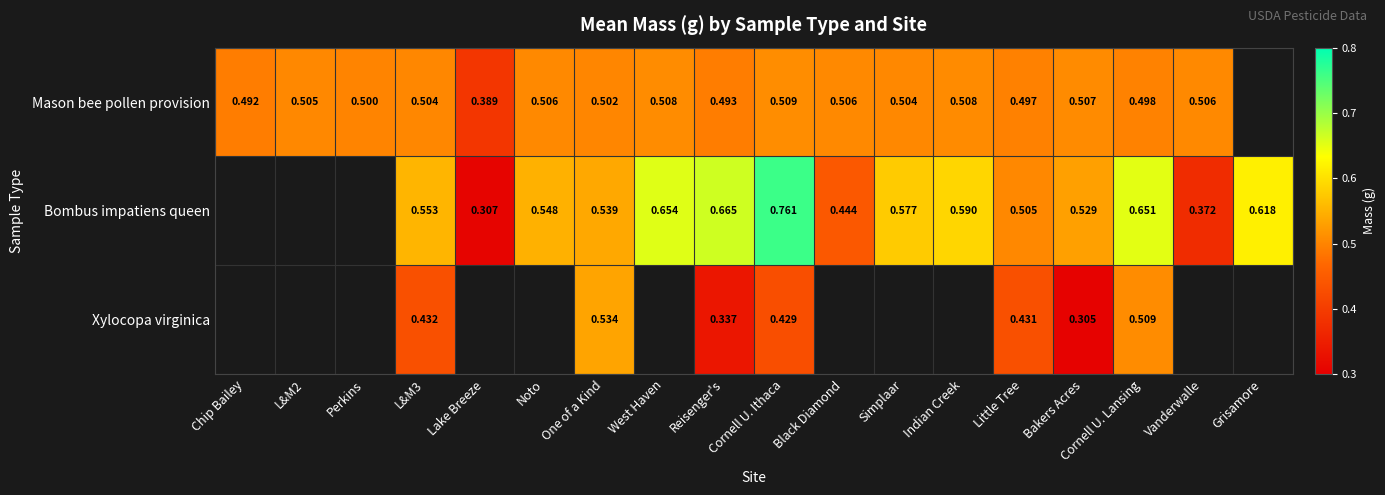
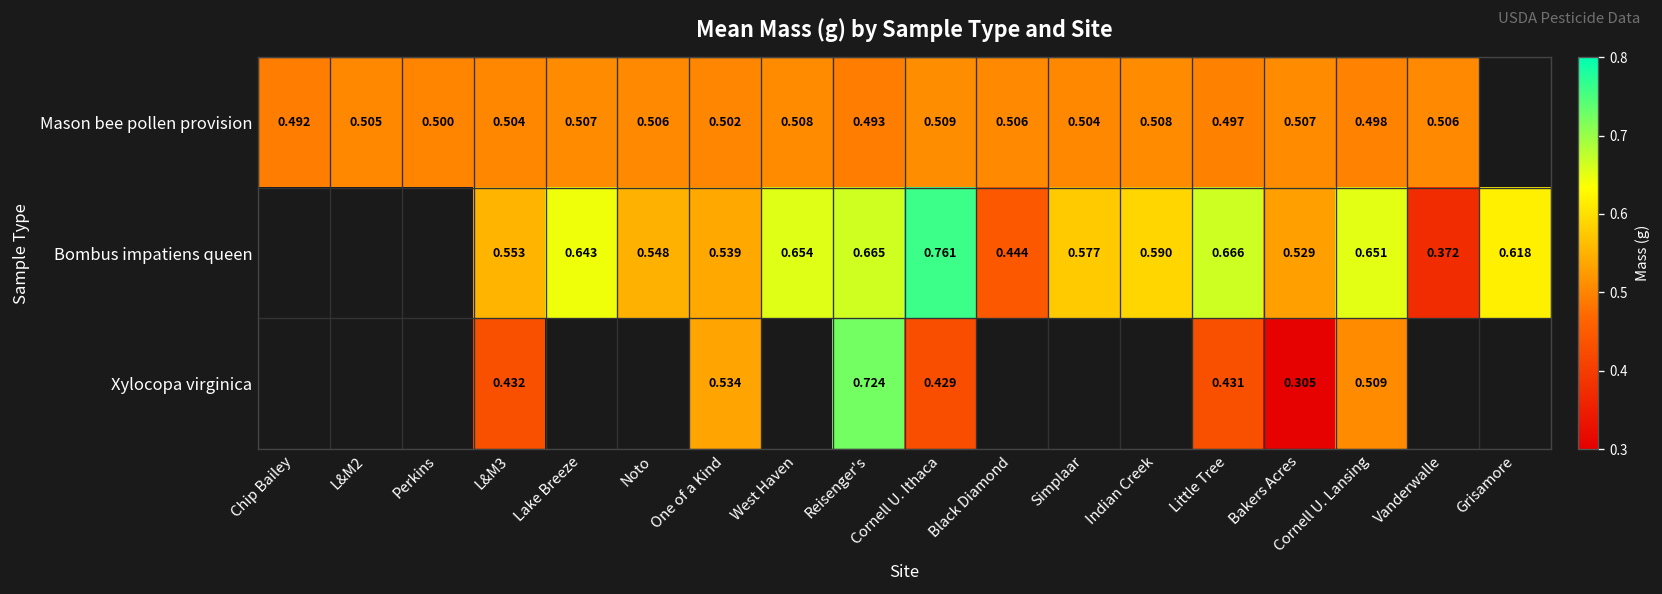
  {
    "Mason bee pollen provision": {
      "Chip Bailey": 0.492,
      "L&M2": 0.505,
      "Perkins": 0.500,
      "L&M3": 0.504,
-     "Lake Breeze": 0.389,
+     "Lake Breeze": 0.507,
      "Noto": 0.506,
      "One of a Kind": 0.502,
      "West Haven": 0.508,
      "Reisenger's": 0.493,
      "Cornell U. Ithaca": 0.509,
      "Black Diamond": 0.506,
      "Simplaar": 0.504,
      "Indian Creek": 0.508,
      "Little Tree": 0.497,
      "Bakers Acres": 0.507,
      "Cornell U. Lansing": 0.498,
      "Vanderwalle": 0.506
    },
    "Bombus impatiens queen": {
      "L&M3": 0.553,
-     "Lake Breeze": 0.307,
+     "Lake Breeze": 0.643,
      "Noto": 0.548,
      "One of a Kind": 0.539,
      "West Haven": 0.654,
      "Reisenger's": 0.665,
      "Cornell U. Ithaca": 0.761,
      "Black Diamond": 0.444,
      "Simplaar": 0.577,
      "Indian Creek": 0.590,
-     "Little Tree": 0.505,
+     "Little Tree": 0.666,
      "Bakers Acres": 0.529,
      "Cornell U. Lansing": 0.651,
      "Vanderwalle": 0.372,
      "Grisamore": 0.618
    },
    "Xylocopa virginica": {
      "L&M3": 0.432,
      "One of a Kind": 0.534,
-     "Reisenger's": 0.337,
+     "Reisenger's": 0.724,
      "Cornell U. Ithaca": 0.429,
      "Little Tree": 0.431,
      "Bakers Acres": 0.305,
      "Cornell U. Lansing": 0.509
    }
  }
